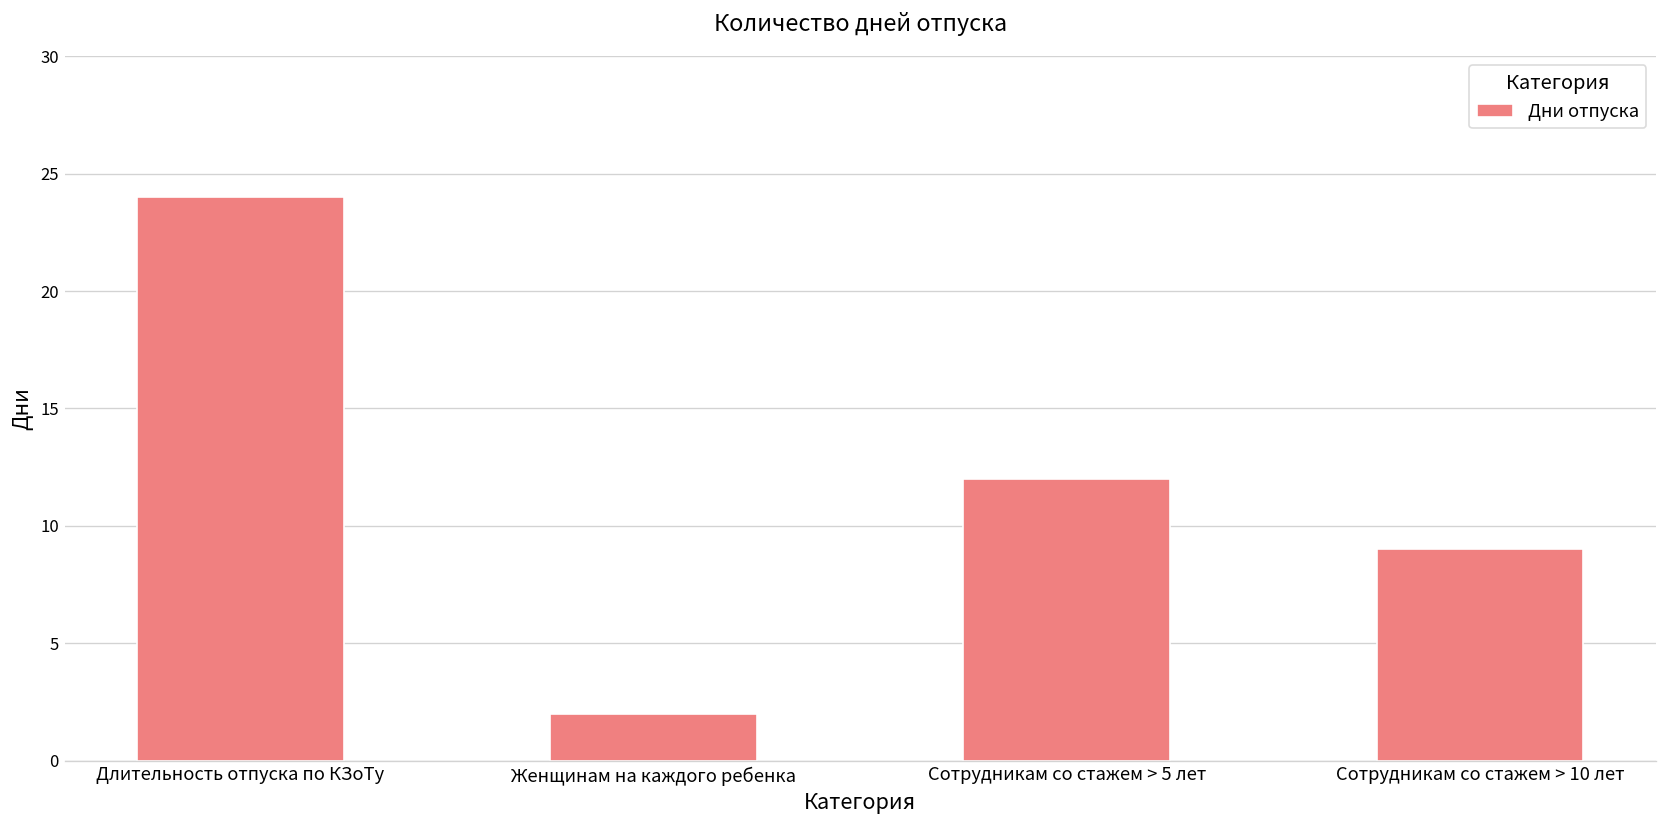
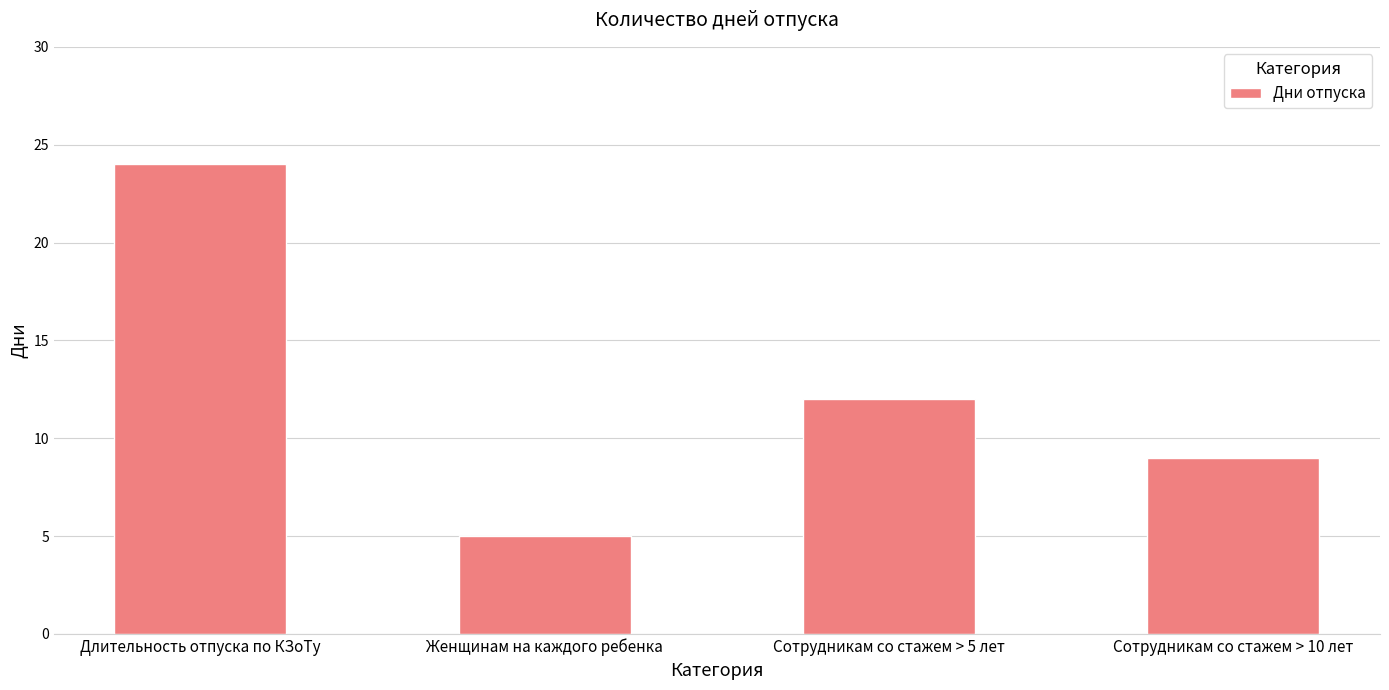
  {
    "Длительность отпуска по КЗоТу": 24,
-   "Женщинам на каждого ребенка": 2,
+   "Женщинам на каждого ребенка": 5,
    "Сотрудникам со стажем > 5 лет": 12,
    "Сотрудникам со стажем > 10 лет": 9
  }
